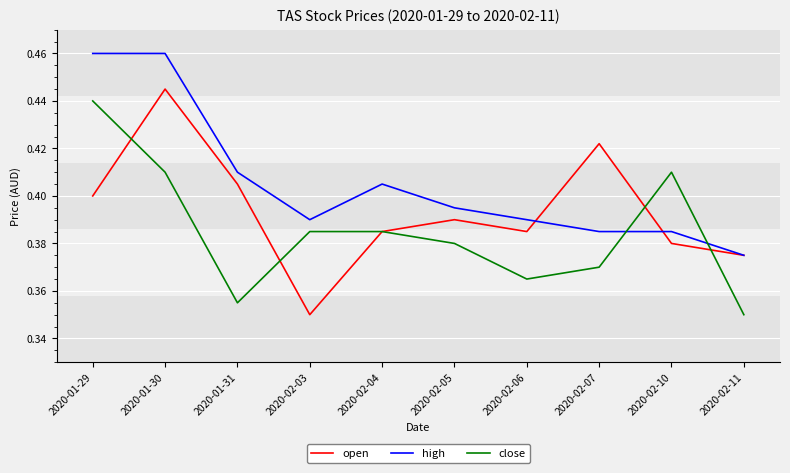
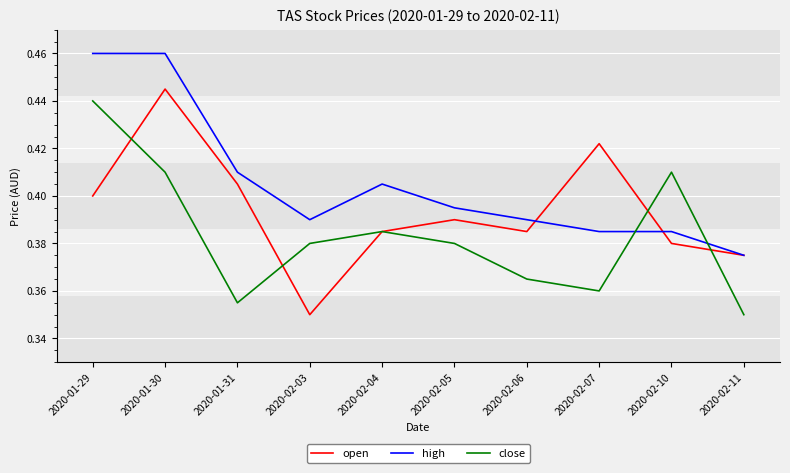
  {
    "open": {
      "2020-01-29": 0.400,
      "2020-01-30": 0.445,
      "2020-01-31": 0.405,
      "2020-02-03": 0.350,
      "2020-02-05": 0.390,
      "2020-02-06": 0.385,
      "2020-02-07": 0.422,
      "2020-02-10": 0.380
    },
    "high": {
      "2020-01-29": 0.460,
      "2020-01-30": 0.460,
      "2020-01-31": 0.410,
      "2020-02-03": 0.390,
      "2020-02-04": 0.405,
      "2020-02-05": 0.395,
      "2020-02-06": 0.390,
      "2020-02-07": 0.385,
      "2020-02-10": 0.385
    },
    "close": {
      "2020-01-29": 0.440,
      "2020-01-30": 0.410,
      "2020-01-31": 0.355,
-     "2020-02-03": 0.385,
+     "2020-02-03": 0.380,
      "2020-02-05": 0.380,
      "2020-02-06": 0.365,
-     "2020-02-07": 0.37,
+     "2020-02-07": 0.36,
      "2020-02-10": 0.410,
      "2020-02-11": 0.350
    }
  }
